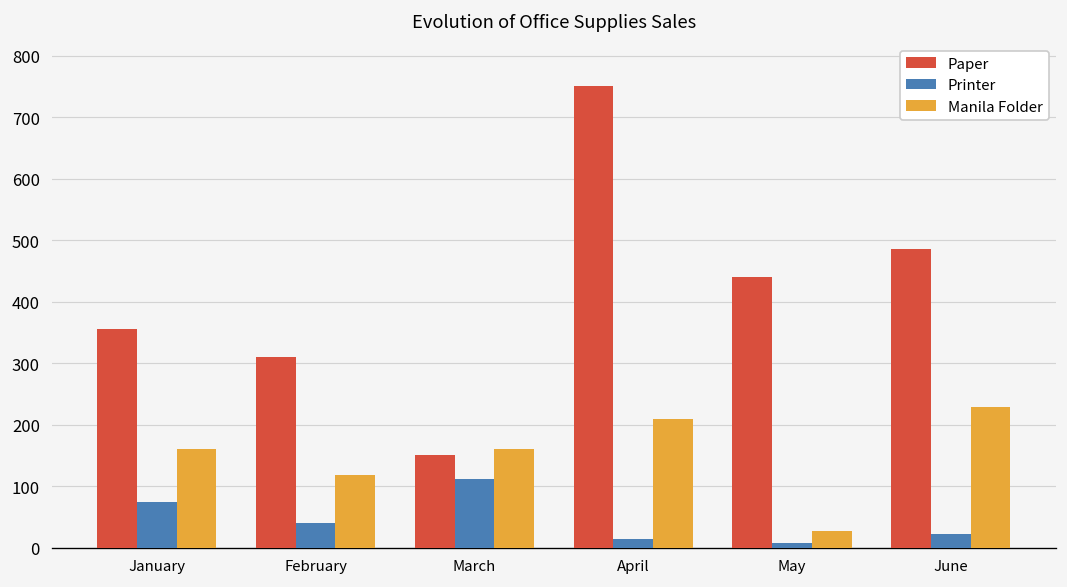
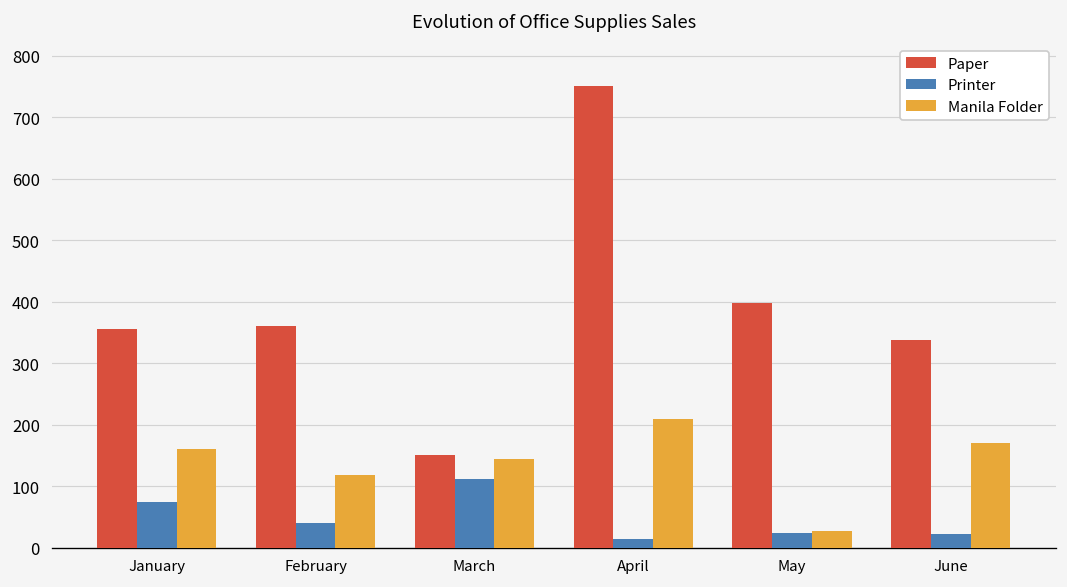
  {
    "Paper": {
      "January": 360,
-     "February": 310,
+     "February": 360,
      "March": 150,
      "April": 750,
-     "May": 440,
-     "June": 490
+     "May": 400,
+     "June": 340
    },
    "Printer": {
      "January": 80,
      "February": 40,
      "March": 110,
      "April": 20,
-     "May": 10,
+     "May": 20,
      "June": 20
    },
    "Manila Folder": {
      "January": 160,
      "February": 120,
-     "March": 160,
+     "March": 150,
      "April": 210,
      "May": 30,
-     "June": 230
+     "June": 170
    }
  }
